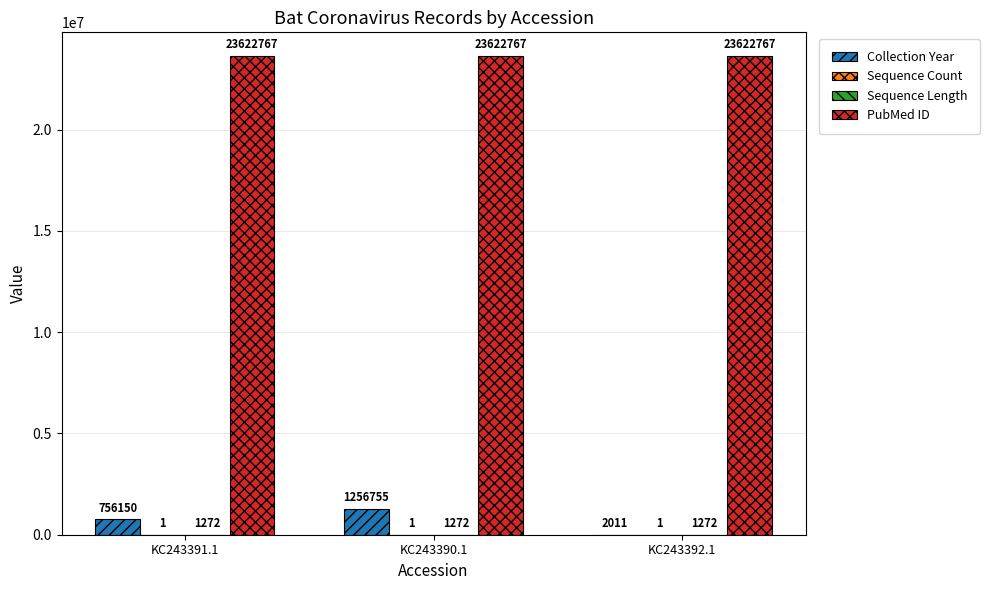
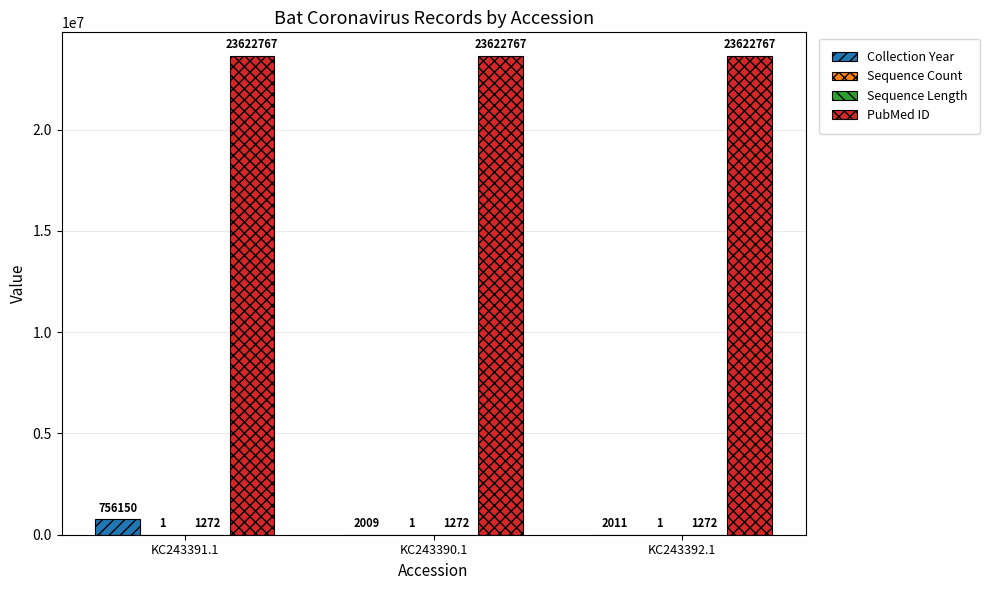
  {
    "Collection Year": {
      "KC243391.1": 756150,
-     "KC243390.1": 1256755,
+     "KC243390.1": 2009,
      "KC243392.1": 2011
    },
    "Sequence Count": {
      "KC243391.1": 1,
      "KC243390.1": 1,
      "KC243392.1": 1
    },
    "Sequence Length": {
      "KC243391.1": 1272,
      "KC243390.1": 1272,
      "KC243392.1": 1272
    },
    "PubMed ID": {
      "KC243391.1": 23622767,
      "KC243390.1": 23622767,
      "KC243392.1": 23622767
    }
  }
